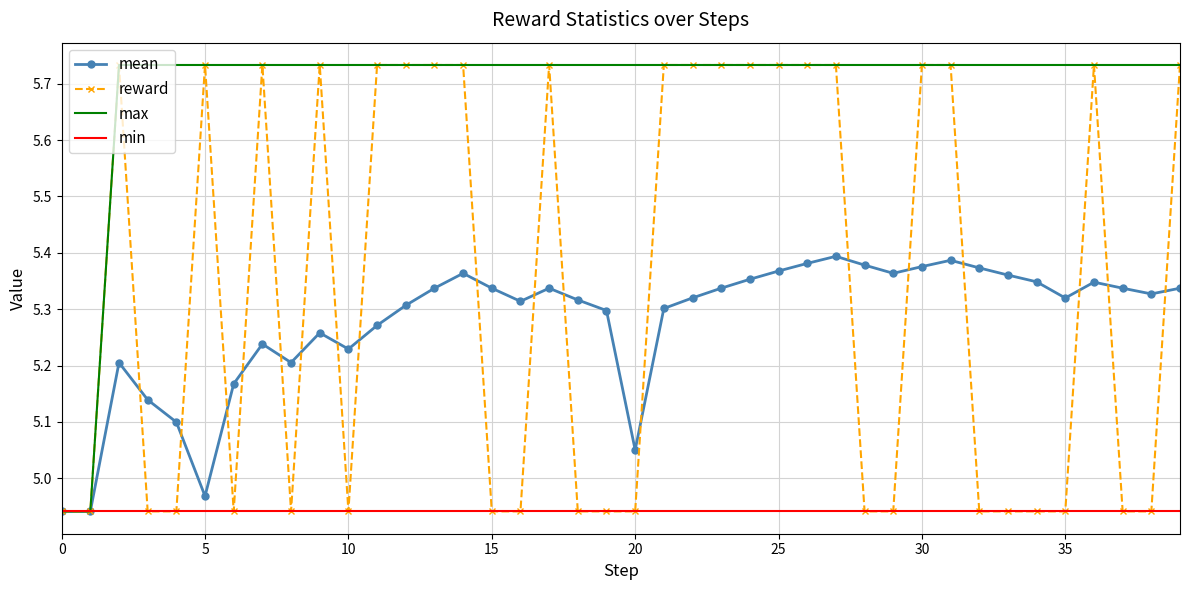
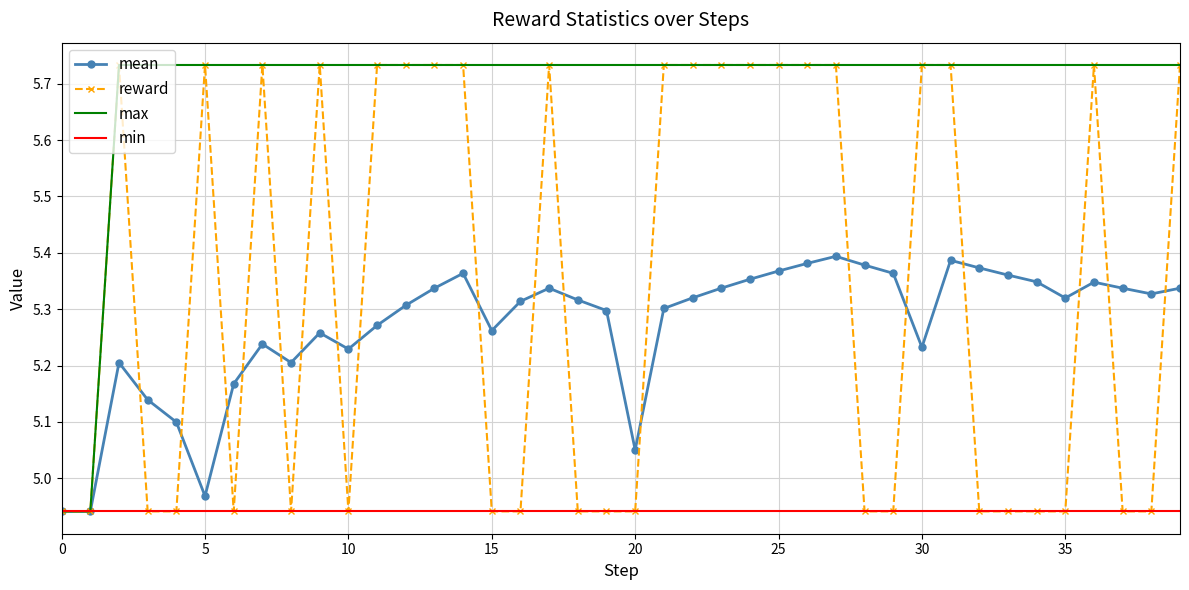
  {
    "mean": {
      "5": 4.97,
      "10": 5.23,
-     "15": 5.34,
+     "15": 5.26,
      "20": 5.05,
      "25": 5.37,
-     "30": 5.38,
+     "30": 5.23,
      "35": 5.32
    },
    "max": {
      "10": 5.73,
      "15": 5.73,
      "20": 5.73,
      "35": 5.73
    },
    "min": {
      "5": 4.94,
      "25": 4.94,
      "30": 4.94
    }
  }
